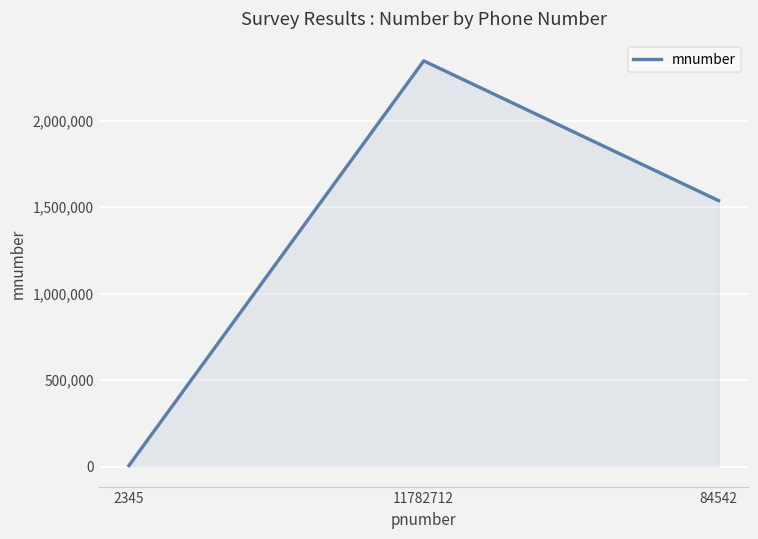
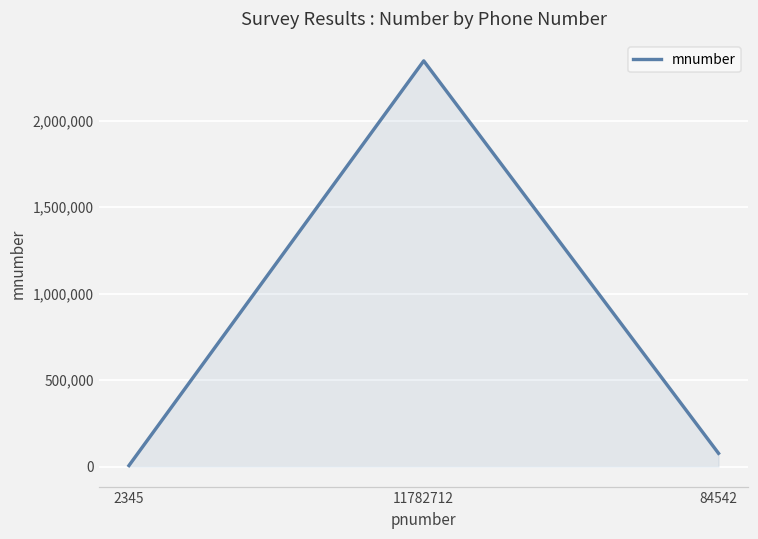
  {
    "2345": "10,000",
    "11782712": "2,350,000",
-   "84542": "1,540,000"
+   "84542": "80,000"
  }
